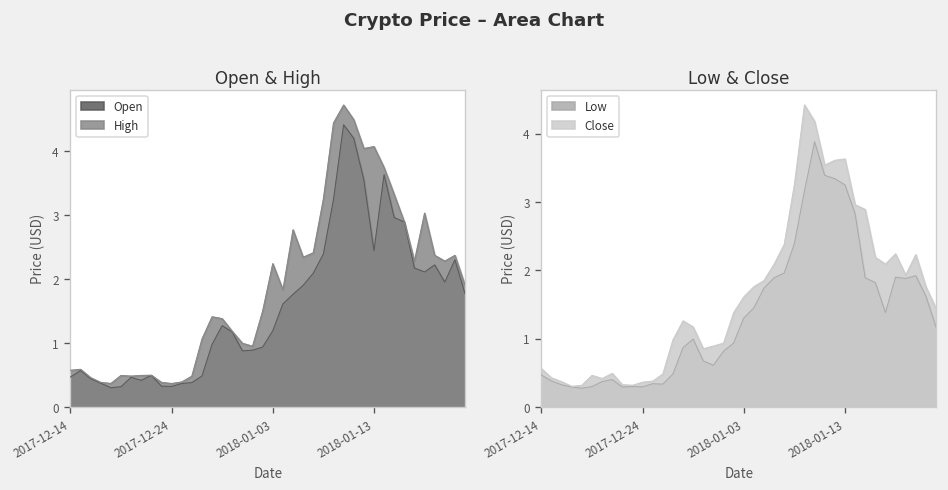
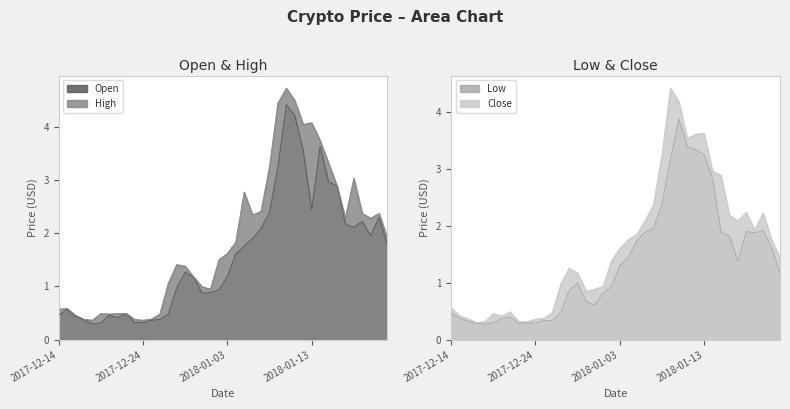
  {
    "Open & High": {
      "Open": {
        "2017-12-14": 0.5,
        "2018-01-03": 1.2,
        "2018-01-13": 2.4
      },
      "High": {
        "2017-12-14": 0.6,
-       "2018-01-03": 2.2,
+       "2018-01-03": 1.6,
        "2018-01-13": 4.1
      }
    }
  }
